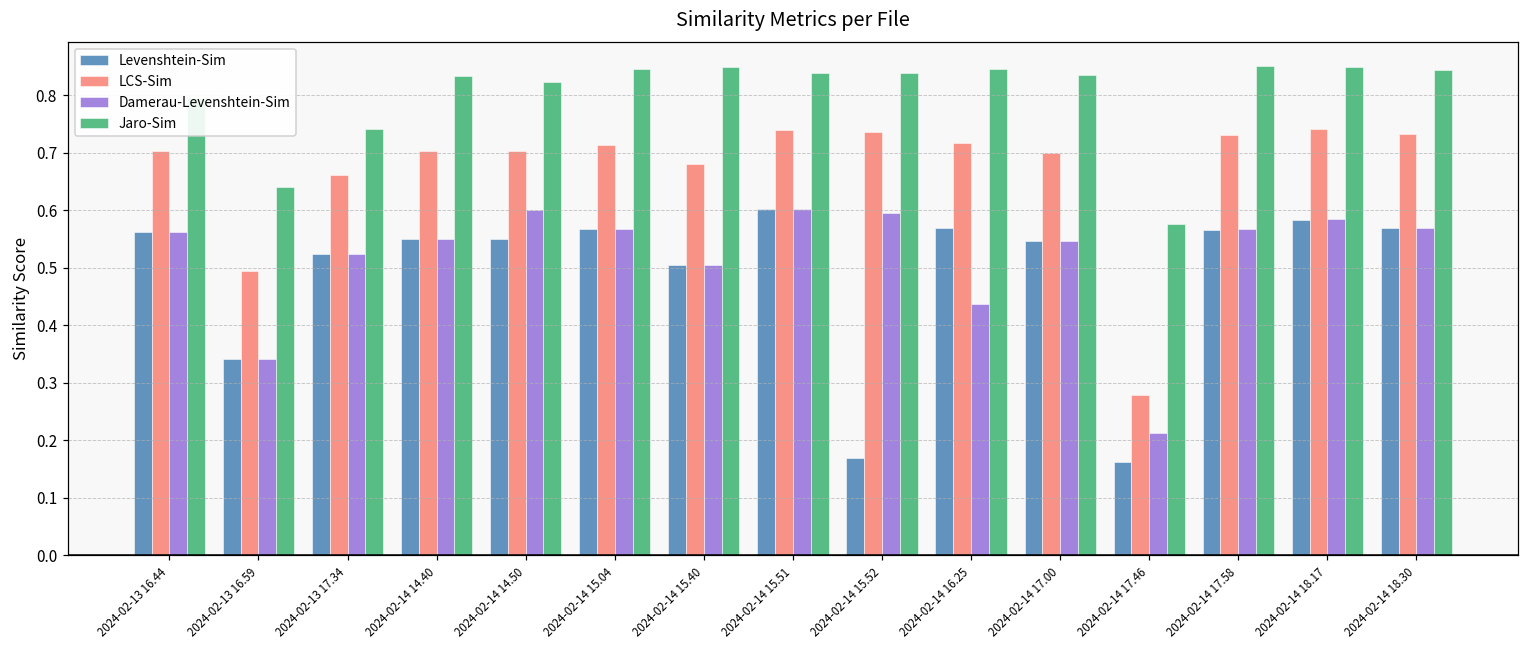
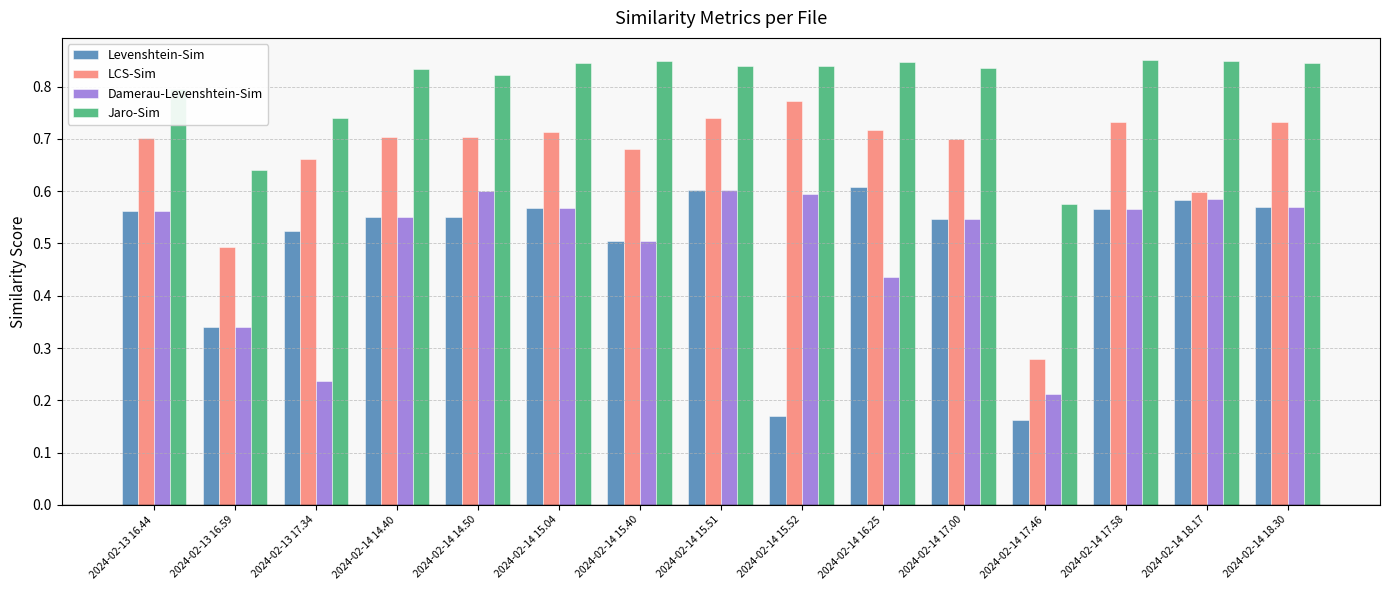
  {
    "Levenshtein-Sim": {
      "2024-02-13 16.44": 0.56,
      "2024-02-13 16.59": 0.34,
      "2024-02-13 17.34": 0.52,
      "2024-02-14 14.40": 0.55,
      "2024-02-14 14.50": 0.55,
      "2024-02-14 15.04": 0.57,
      "2024-02-14 15.40": 0.50,
      "2024-02-14 15.51": 0.60,
      "2024-02-14 15.52": 0.17,
-     "2024-02-14 16.25": 0.57,
+     "2024-02-14 16.25": 0.61,
      "2024-02-14 17.00": 0.55,
      "2024-02-14 17.46": 0.16,
      "2024-02-14 17.58": 0.57,
      "2024-02-14 18.17": 0.58,
      "2024-02-14 18.30": 0.57
    },
    "LCS-Sim": {
      "2024-02-13 16.44": 0.70,
      "2024-02-13 16.59": 0.49,
      "2024-02-13 17.34": 0.66,
      "2024-02-14 14.40": 0.70,
      "2024-02-14 14.50": 0.70,
      "2024-02-14 15.04": 0.71,
      "2024-02-14 15.40": 0.68,
      "2024-02-14 15.51": 0.74,
-     "2024-02-14 15.52": 0.74,
+     "2024-02-14 15.52": 0.77,
      "2024-02-14 16.25": 0.72,
      "2024-02-14 17.00": 0.70,
      "2024-02-14 17.46": 0.28,
      "2024-02-14 17.58": 0.73,
-     "2024-02-14 18.17": 0.74,
+     "2024-02-14 18.17": 0.60,
      "2024-02-14 18.30": 0.73
    },
    "Damerau-Levenshtein-Sim": {
      "2024-02-13 16.44": 0.56,
      "2024-02-13 16.59": 0.34,
-     "2024-02-13 17.34": 0.52,
+     "2024-02-13 17.34": 0.24,
      "2024-02-14 14.40": 0.55,
      "2024-02-14 14.50": 0.60,
      "2024-02-14 15.04": 0.57,
      "2024-02-14 15.40": 0.51,
      "2024-02-14 15.51": 0.60,
      "2024-02-14 15.52": 0.59,
      "2024-02-14 16.25": 0.44,
      "2024-02-14 17.00": 0.55,
      "2024-02-14 17.46": 0.21,
      "2024-02-14 17.58": 0.57,
      "2024-02-14 18.17": 0.58,
      "2024-02-14 18.30": 0.57
    },
    "Jaro-Sim": {
      "2024-02-13 16.59": 0.64,
      "2024-02-13 17.34": 0.74,
      "2024-02-14 14.40": 0.83,
      "2024-02-14 14.50": 0.82,
      "2024-02-14 15.04": 0.85,
      "2024-02-14 15.40": 0.85,
      "2024-02-14 15.51": 0.84,
      "2024-02-14 15.52": 0.84,
      "2024-02-14 16.25": 0.85,
      "2024-02-14 17.00": 0.83,
      "2024-02-14 17.46": 0.58,
      "2024-02-14 17.58": 0.85,
      "2024-02-14 18.17": 0.85,
      "2024-02-14 18.30": 0.84
    }
  }
